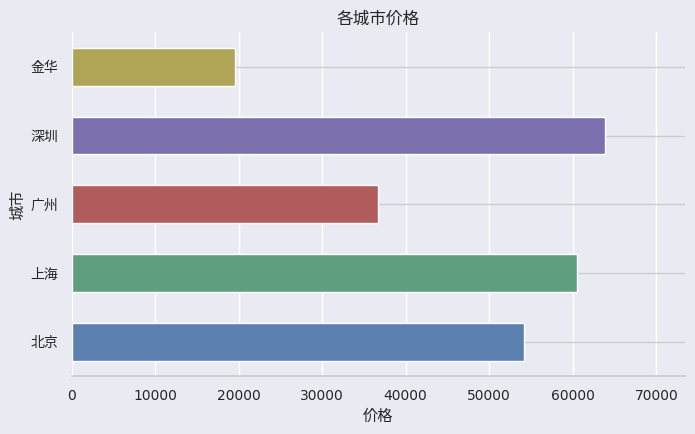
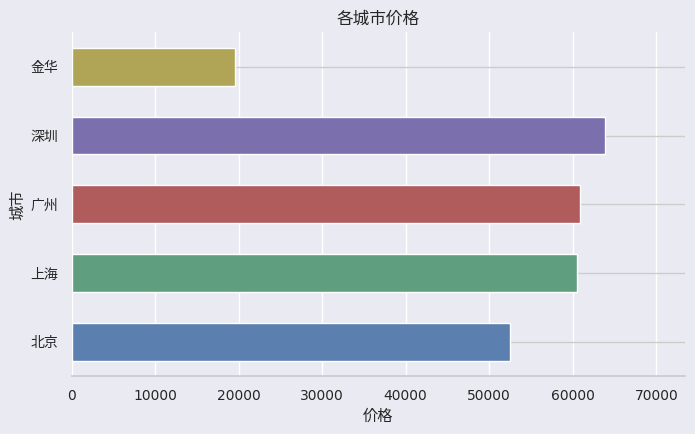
  {
    "金华": 20000,
    "深圳": 64000,
-   "广州": 37000,
+   "广州": 61000,
    "上海": 61000,
-   "北京": 54000
+   "北京": 52000
  }
